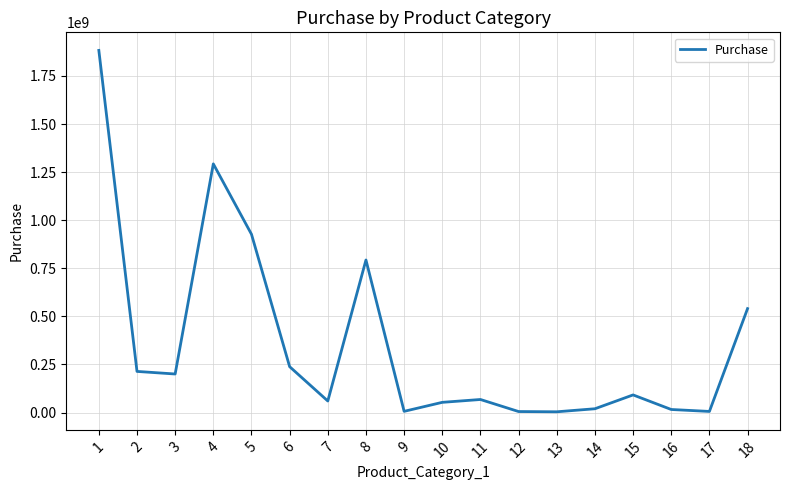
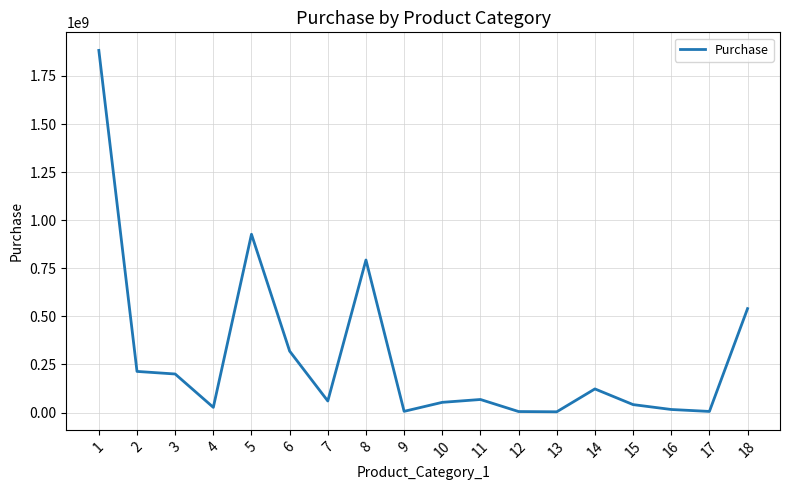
  {
    "1": 1880000000,
    "2": 210000000,
    "3": 200000000,
-   "4": 1290000000,
+   "4": 30000000,
    "5": 930000000,
-   "6": 240000000,
+   "6": 320000000,
    "7": 60000000,
    "8": 790000000,
    "9": 10000000,
    "10": 50000000,
    "11": 70000000,
    "12": 10000000,
    "13": 0,
-   "14": 20000000,
-   "15": 90000000,
+   "14": 120000000,
+   "15": 40000000,
    "16": 20000000,
    "17": 10000000,
    "18": 540000000
  }
